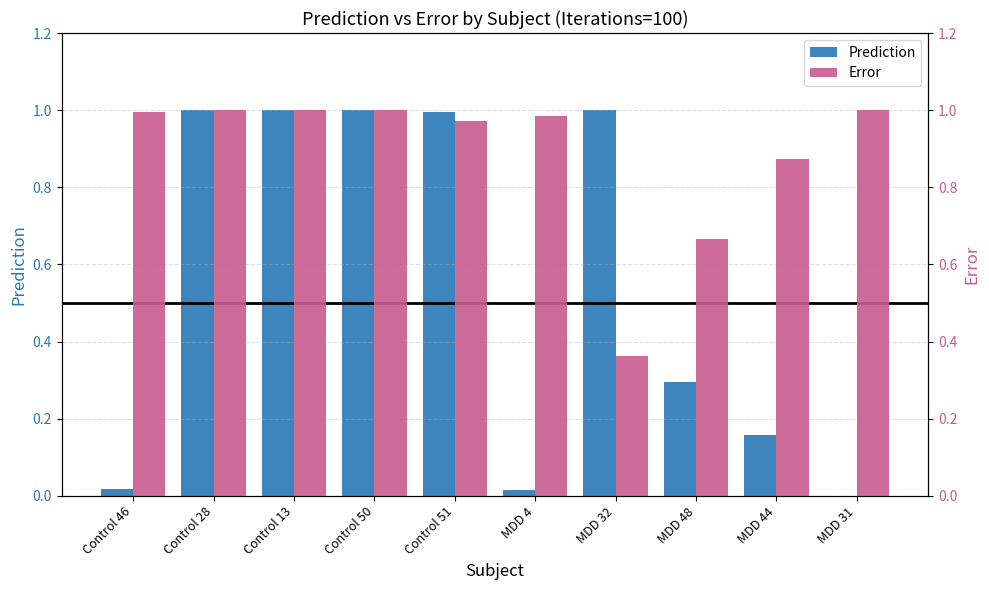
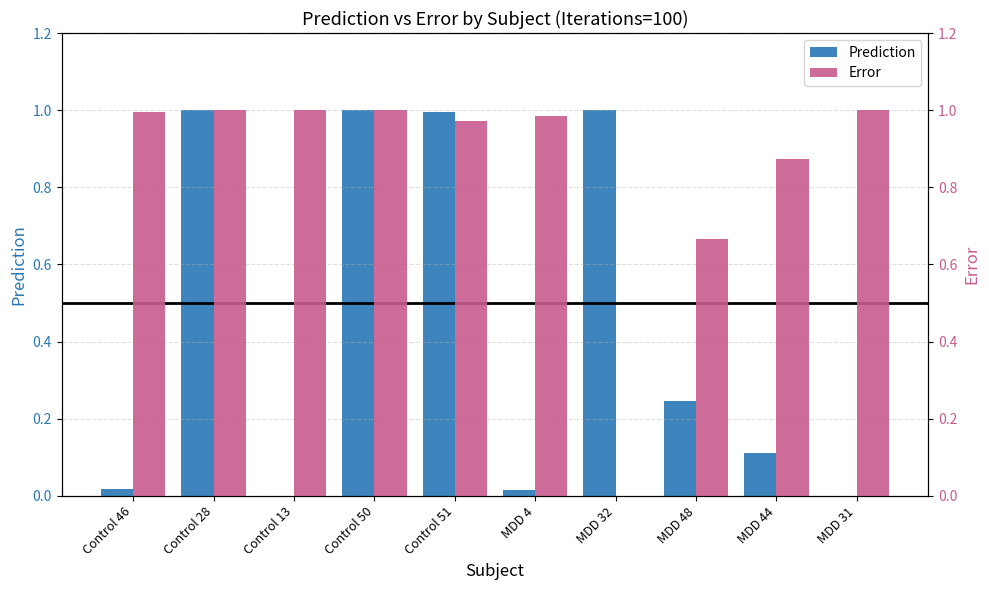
  {
    "Prediction": {
      "Control 46": 0.02,
      "Control 28": 1.00,
-     "Control 13": 1,
+     "Control 13": 0,
      "Control 50": 1.00,
      "Control 51": 0.99,
      "MDD 4": 0.01,
      "MDD 32": 1.00,
-     "MDD 48": 0.29,
-     "MDD 44": 0.16
+     "MDD 48": 0.25,
+     "MDD 44": 0.11
    },
    "Error": {
      "Control 46": 0.99,
      "Control 28": 1.00,
      "Control 13": 1.00,
      "Control 50": 1.00,
      "Control 51": 0.97,
      "MDD 4": 0.99,
-     "MDD 32": 0.36,
+     "MDD 32": 0.00,
      "MDD 48": 0.67,
      "MDD 44": 0.87,
      "MDD 31": 1.00
    }
  }
